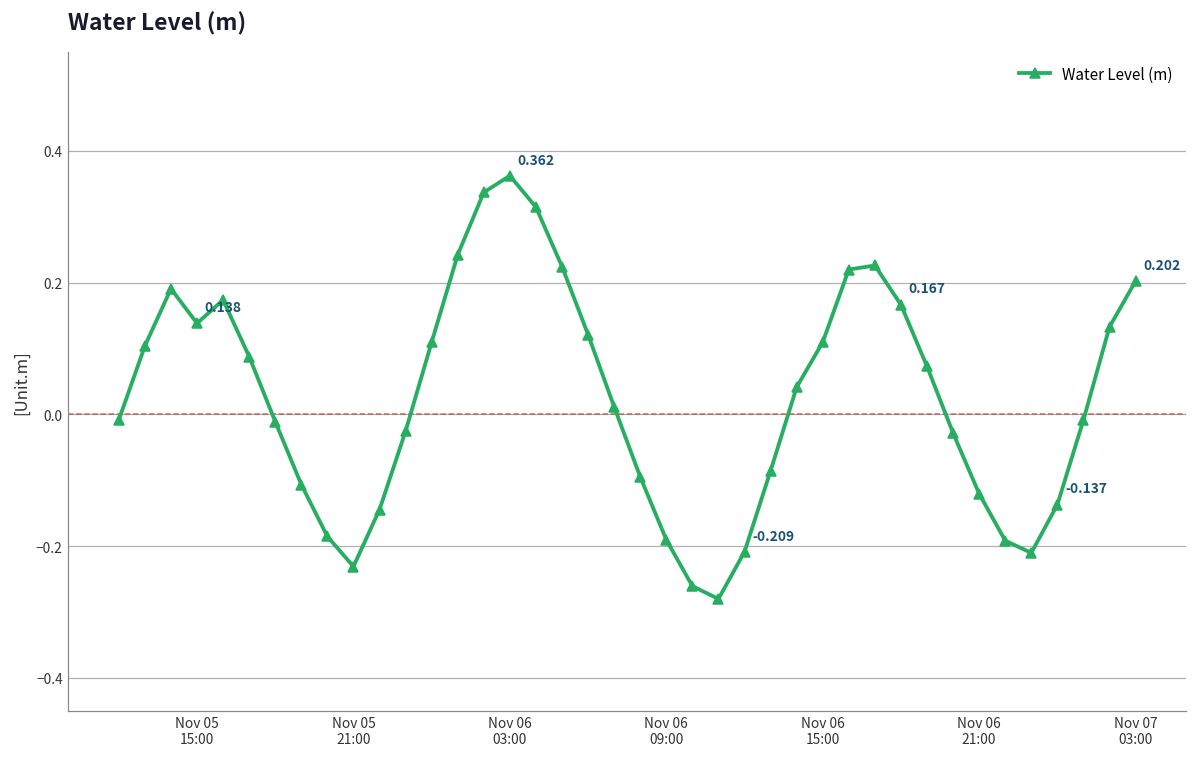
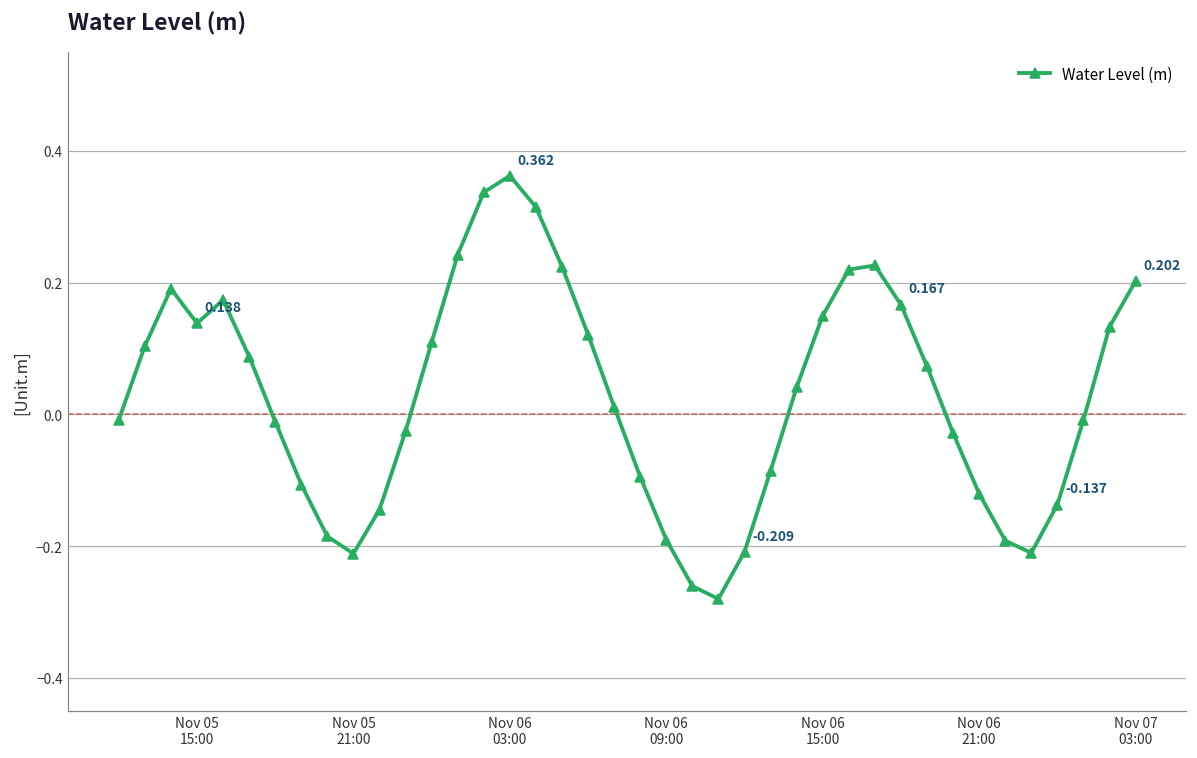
  {
-   "Nov 05 21:00": -0.23,
+   "Nov 05 21:00": -0.21,
    "Nov 06 09:00": -0.19,
-   "Nov 06 15:00": 0.11,
+   "Nov 06 15:00": 0.15,
    "Nov 06 21:00": -0.12
  }
